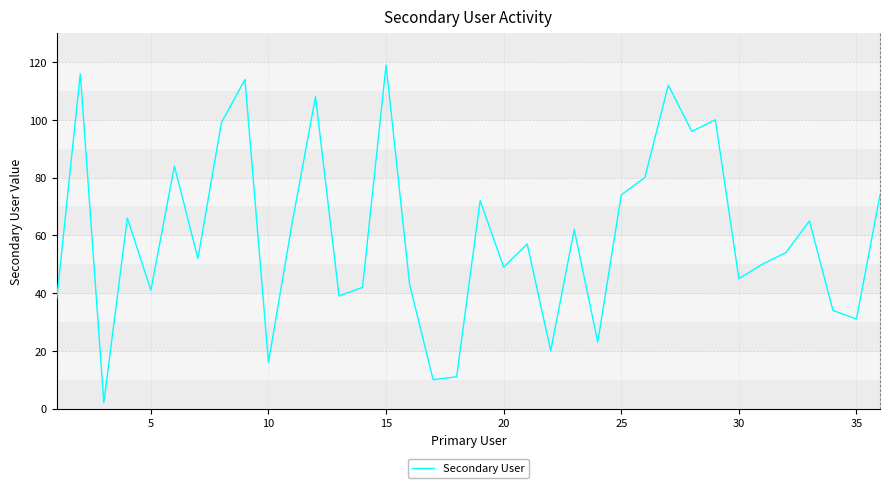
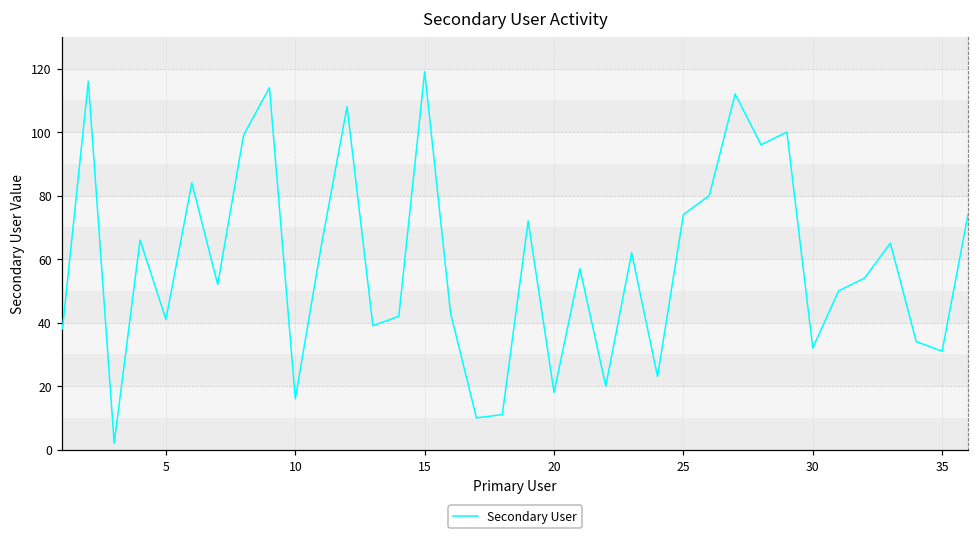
  {
    "5": 41,
    "10": 16,
    "15": 119,
-   "20": 49,
+   "20": 18,
    "25": 74,
-   "30": 45,
+   "30": 32,
    "35": 31
  }
